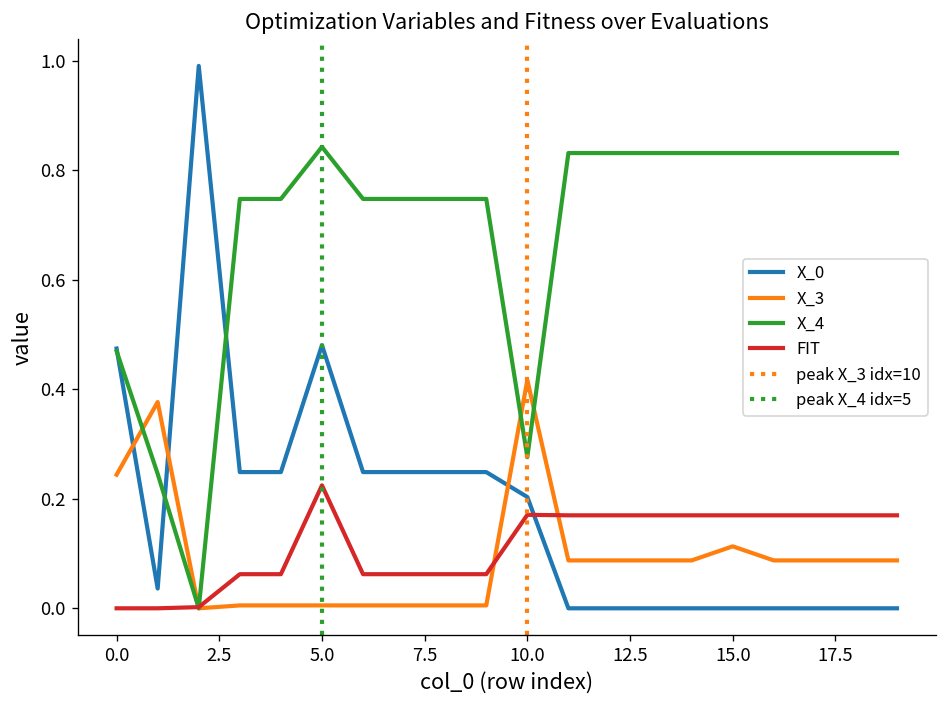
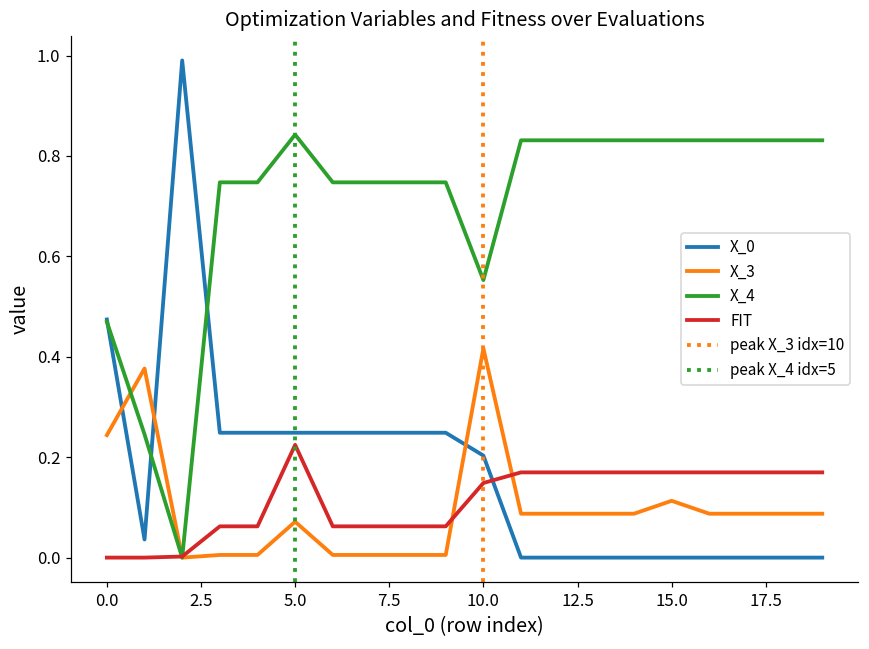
  {
    "X_0": {
-     "5.0": 0.48,
+     "5.0": 0.25,
      "10.0": 0.20,
      "15.0": 0.00
    },
    "X_3": {
      "0.0": 0.24,
-     "5.0": 0.01,
+     "5.0": 0.07,
      "10.0": 0.42,
      "15.0": 0.11
    },
    "X_4": {
      "5.0": 0.84,
-     "10.0": 0.28,
+     "10.0": 0.55,
      "15.0": 0.83
    },
    "FIT": {
      "0.0": 0.00,
      "5.0": 0.22,
-     "10.0": 0.17,
+     "10.0": 0.15,
      "15.0": 0.17
    }
  }
